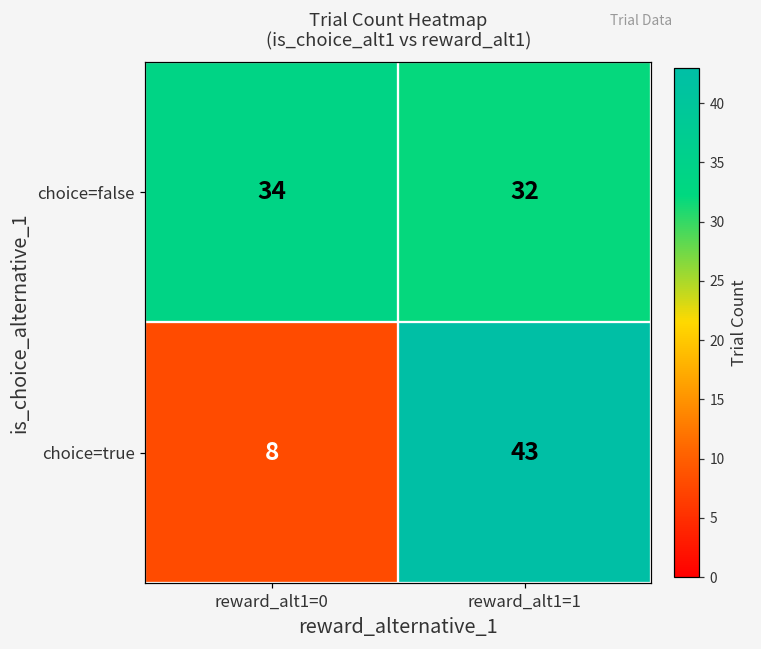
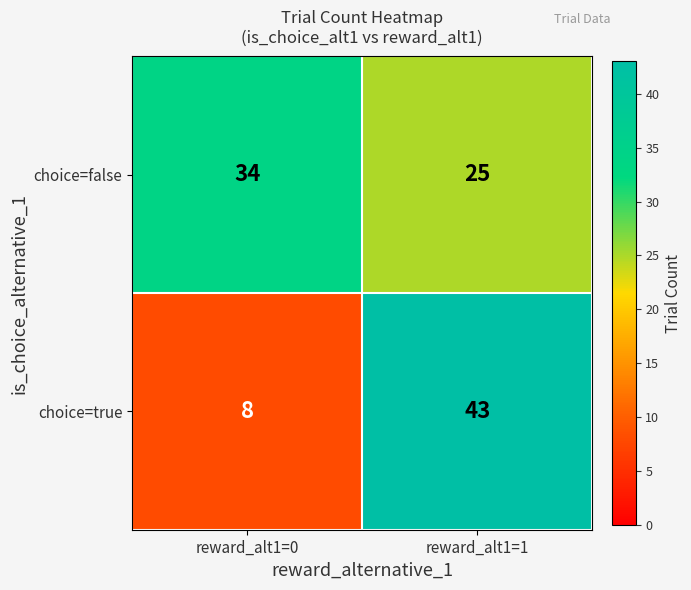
  {
    "choice=false": {
      "reward_alt1=0": 34,
-     "reward_alt1=1": 32
+     "reward_alt1=1": 25
    },
    "choice=true": {
      "reward_alt1=0": 8,
      "reward_alt1=1": 43
    }
  }
